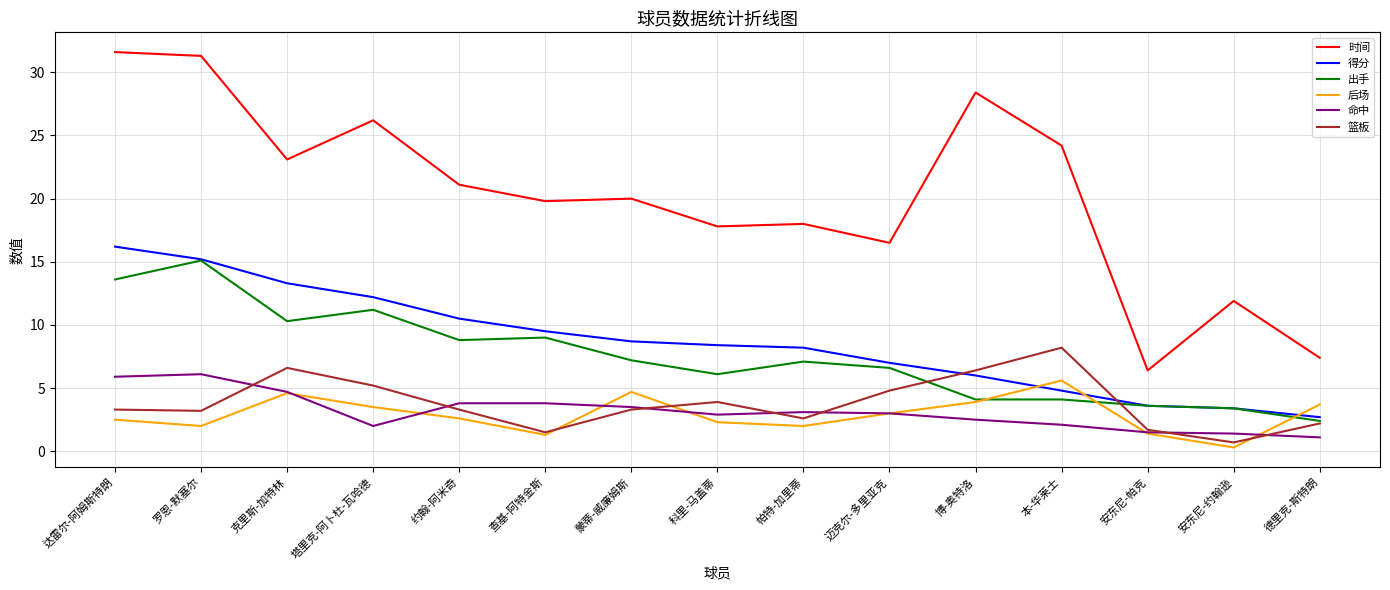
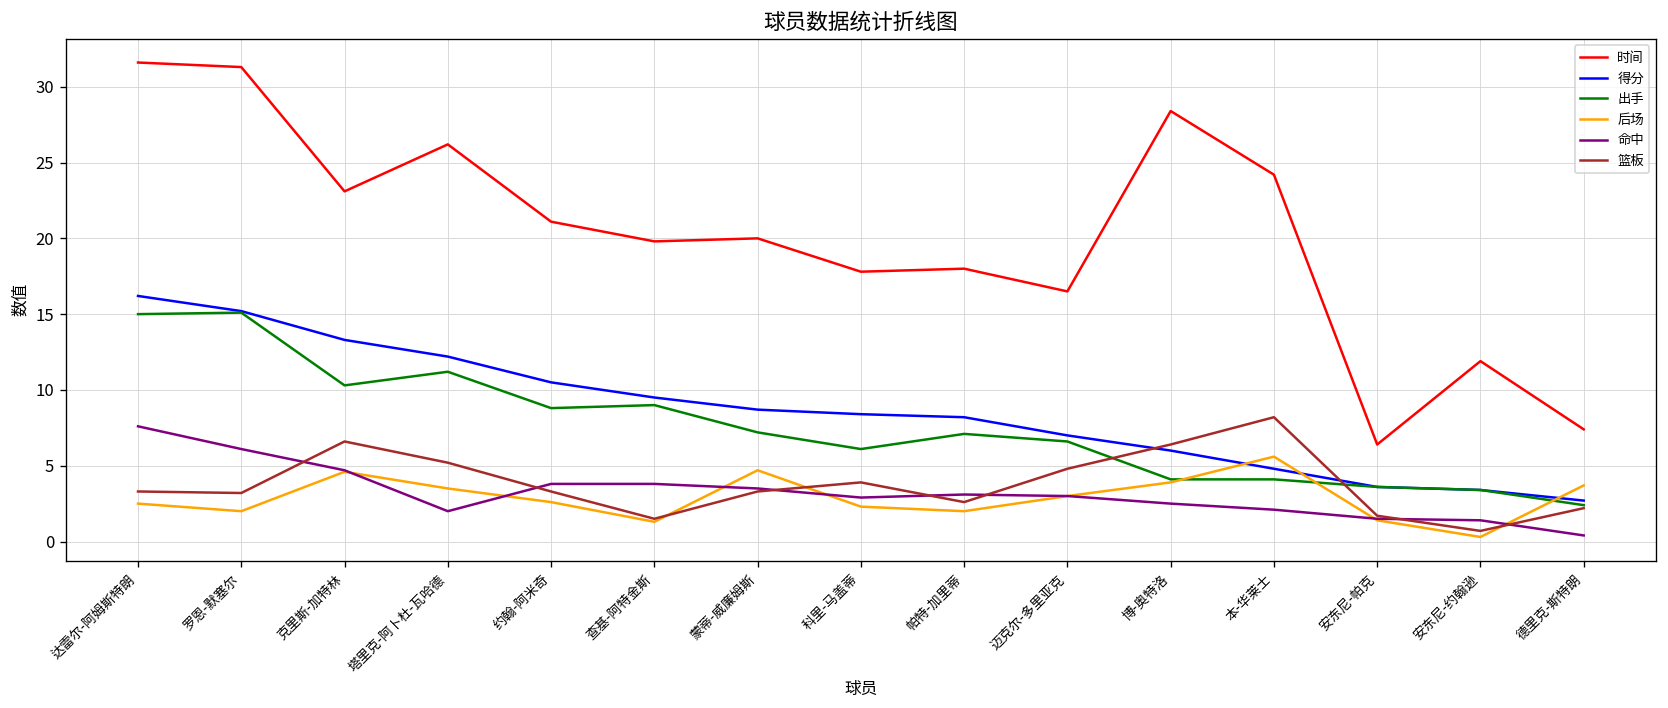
  {
    "时间": {
      "达雷尔-阿姆斯特朗": 31.6,
      "罗恩-默塞尔": 31.3,
      "克里斯-加特林": 23.1,
      "塔里克-阿卜杜-瓦哈德": 26.2,
      "约翰-阿米奇": 21.1,
      "查基-阿特金斯": 19.8,
      "蒙蒂-威廉姆斯": 20.0,
      "科里-马盖蒂": 17.8,
      "帕特-加里蒂": 18.0,
      "迈克尔-多里亚克": 16.5,
      "博-奥特洛": 28.4,
      "本-华莱士": 24.2,
      "安东尼-帕克": 6.4,
      "安东尼-约翰逊": 11.9,
      "德里克-斯特朗": 7.4
    },
    "得分": {
      "达雷尔-阿姆斯特朗": 16.2,
      "克里斯-加特林": 13.3,
      "塔里克-阿卜杜-瓦哈德": 12.2,
      "约翰-阿米奇": 10.5,
      "查基-阿特金斯": 9.5,
      "蒙蒂-威廉姆斯": 8.7,
      "科里-马盖蒂": 8.4,
      "帕特-加里蒂": 8.2,
      "迈克尔-多里亚克": 7.0,
      "博-奥特洛": 6.0,
      "本-华莱士": 4.8,
      "德里克-斯特朗": 2.7
    },
    "出手": {
-     "达雷尔-阿姆斯特朗": 13.6,
+     "达雷尔-阿姆斯特朗": 15.0,
      "克里斯-加特林": 10.3,
      "塔里克-阿卜杜-瓦哈德": 11.2,
      "约翰-阿米奇": 8.8,
      "查基-阿特金斯": 9.0,
      "蒙蒂-威廉姆斯": 7.2,
      "科里-马盖蒂": 6.1,
      "帕特-加里蒂": 7.1,
      "迈克尔-多里亚克": 6.6,
      "本-华莱士": 4.1,
      "德里克-斯特朗": 2.4
    },
    "后场": {
      "达雷尔-阿姆斯特朗": 2.5,
      "罗恩-默塞尔": 2.0,
      "塔里克-阿卜杜-瓦哈德": 3.5,
      "约翰-阿米奇": 2.6,
      "蒙蒂-威廉姆斯": 4.7,
      "科里-马盖蒂": 2.3,
      "帕特-加里蒂": 2.0,
      "本-华莱士": 5.6,
      "安东尼-约翰逊": 0.3,
      "德里克-斯特朗": 3.7
    },
    "命中": {
-     "达雷尔-阿姆斯特朗": 5.9,
+     "达雷尔-阿姆斯特朗": 7.6,
      "罗恩-默塞尔": 6.1,
      "塔里克-阿卜杜-瓦哈德": 2.0,
      "约翰-阿米奇": 3.8,
      "查基-阿特金斯": 3.8,
      "蒙蒂-威廉姆斯": 3.5,
      "科里-马盖蒂": 2.9,
      "帕特-加里蒂": 3.1,
      "博-奥特洛": 2.5,
      "本-华莱士": 2.1,
      "安东尼-约翰逊": 1.4,
-     "德里克-斯特朗": 1.1
+     "德里克-斯特朗": 0.4
    },
    "篮板": {
      "达雷尔-阿姆斯特朗": 3.3,
      "罗恩-默塞尔": 3.2,
      "克里斯-加特林": 6.6,
      "塔里克-阿卜杜-瓦哈德": 5.2,
      "约翰-阿米奇": 3.3,
      "蒙蒂-威廉姆斯": 3.3,
      "科里-马盖蒂": 3.9,
      "帕特-加里蒂": 2.6,
      "迈克尔-多里亚克": 4.8,
      "博-奥特洛": 6.4,
      "本-华莱士": 8.2,
      "安东尼-约翰逊": 0.7,
      "德里克-斯特朗": 2.2
    }
  }
